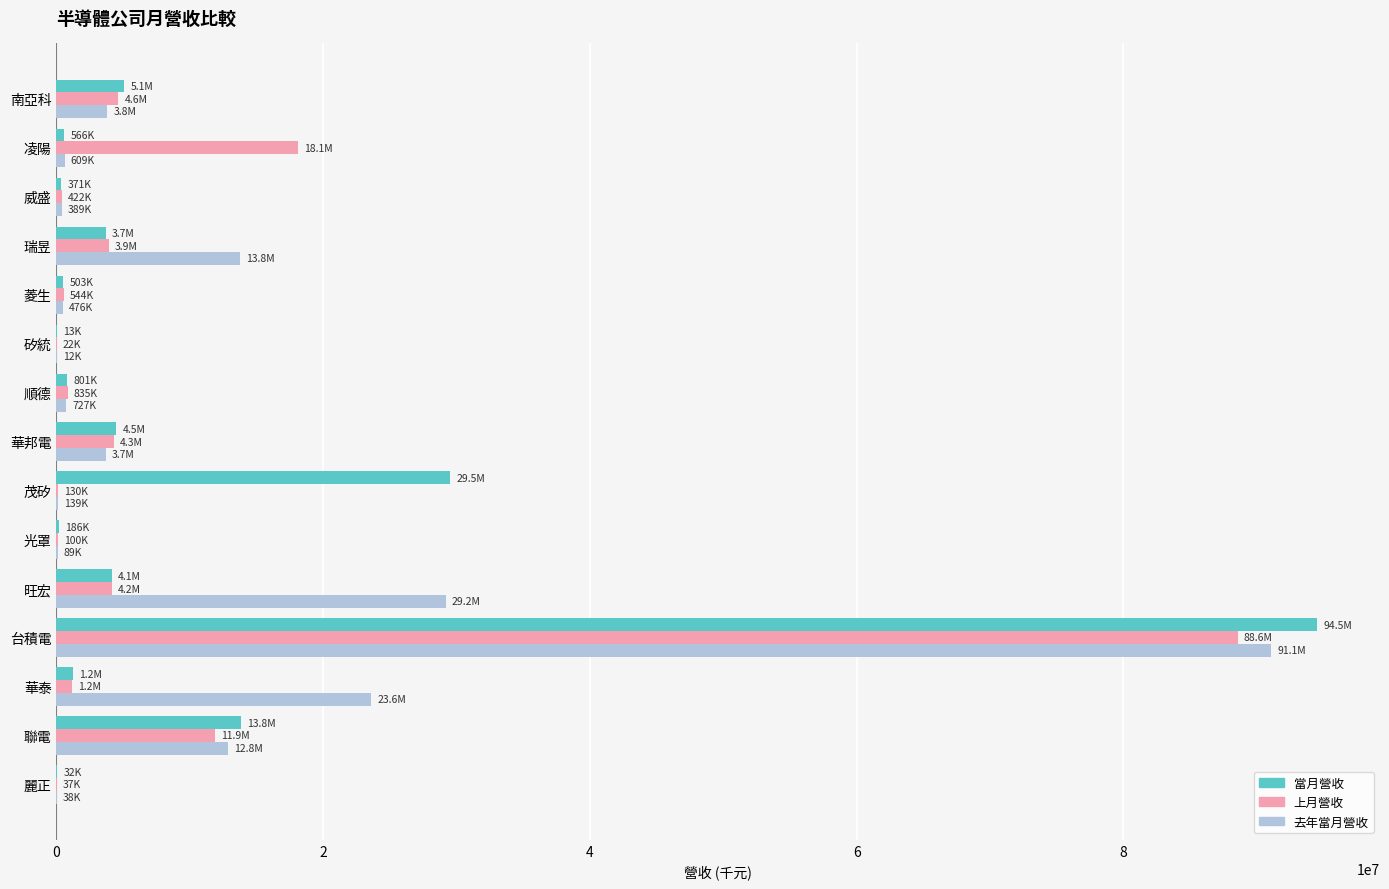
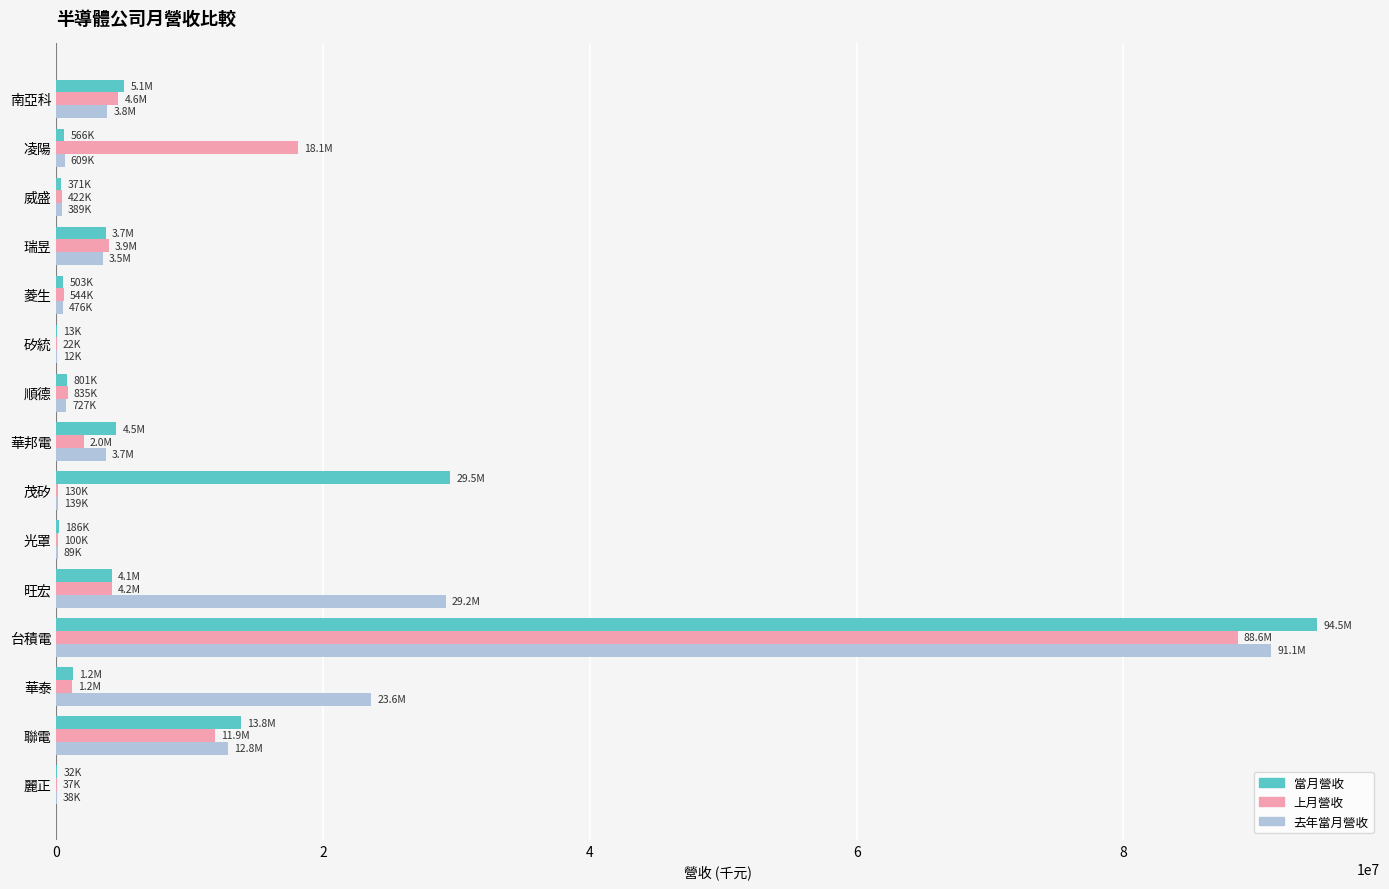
  {
    "當月營收": {
      "南亞科": "5.1M",
      "凌陽": "566K",
      "威盛": "371K",
      "瑞昱": "3.7M",
      "菱生": "503K",
      "矽統": "13K",
      "順德": "801K",
      "華邦電": "4.5M",
      "茂矽": "29.5M",
      "光罩": "186K",
      "旺宏": "4.1M",
      "台積電": "94.5M",
      "華泰": "1.2M",
      "聯電": "13.8M",
      "麗正": "32K"
    },
    "上月營收": {
      "南亞科": "4.6M",
      "凌陽": "18.1M",
      "威盛": "422K",
      "瑞昱": "3.9M",
      "菱生": "544K",
      "矽統": "22K",
      "順德": "835K",
-     "華邦電": "4.3M",
+     "華邦電": "2.0M",
      "茂矽": "130K",
      "光罩": "100K",
      "旺宏": "4.2M",
      "台積電": "88.6M",
      "華泰": "1.2M",
      "聯電": "11.9M",
      "麗正": "37K"
    },
    "去年當月營收": {
      "南亞科": "3.8M",
      "凌陽": "609K",
      "威盛": "389K",
-     "瑞昱": "13.8M",
+     "瑞昱": "3.5M",
      "菱生": "476K",
      "矽統": "12K",
      "順德": "727K",
      "華邦電": "3.7M",
      "茂矽": "139K",
      "光罩": "89K",
      "旺宏": "29.2M",
      "台積電": "91.1M",
      "華泰": "23.6M",
      "聯電": "12.8M",
      "麗正": "38K"
    }
  }
